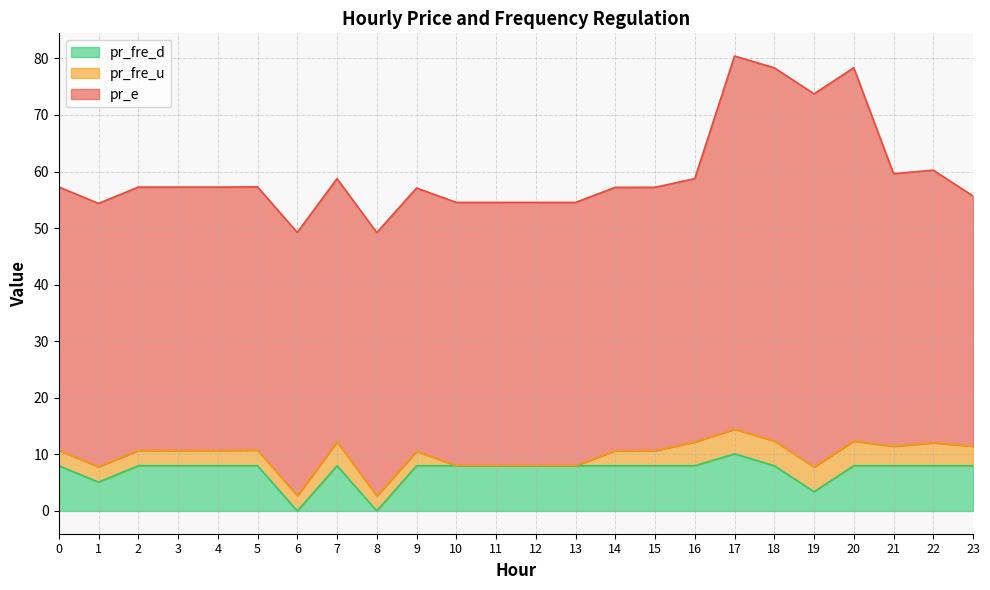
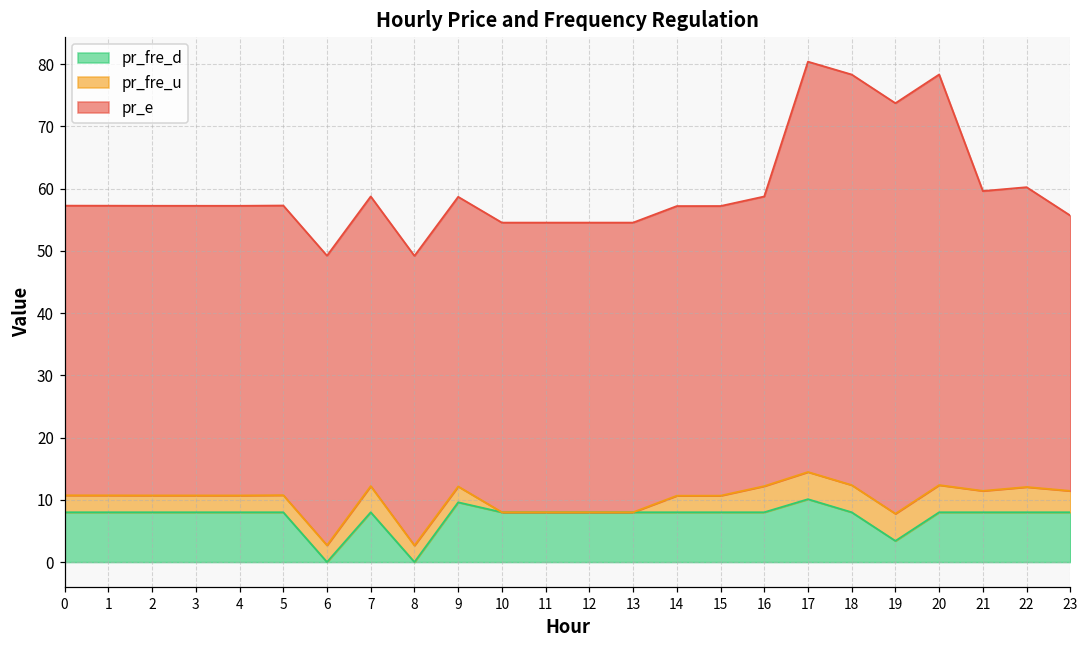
  {
    "pr_fre_d": {
      "0": 8,
-     "1": 5,
+     "1": 8,
      "2": 8,
      "3": 8,
      "4": 8,
      "5": 8,
      "6": 0,
      "7": 8,
      "8": 0,
-     "9": 8,
+     "9": 10,
      "14": 8,
      "15": 8,
      "16": 8,
      "17": 10,
      "18": 8,
      "19": 3,
      "20": 8,
      "21": 8,
      "22": 8,
      "23": 8
    },
    "pr_fre_u": {
      "0": 3,
      "1": 3,
      "2": 3,
      "3": 3,
      "4": 3,
      "5": 3,
      "6": 3,
      "7": 4,
      "8": 3,
      "9": 3,
      "14": 3,
      "15": 3,
      "16": 4,
      "17": 4,
      "18": 4,
      "19": 4,
      "20": 4,
      "21": 3,
      "22": 4,
      "23": 3
    },
    "pr_e": {
      "0": 47,
      "1": 47,
      "2": 47,
      "3": 47,
      "4": 47,
      "5": 47,
      "6": 47,
      "7": 47,
      "8": 47,
      "9": 47,
      "10": 47,
      "11": 47,
      "12": 47,
      "13": 47,
      "14": 47,
      "15": 47,
      "16": 47,
      "17": 66,
      "18": 66,
      "19": 66,
      "20": 66,
      "21": 48,
      "22": 48,
      "23": 44
    }
  }
